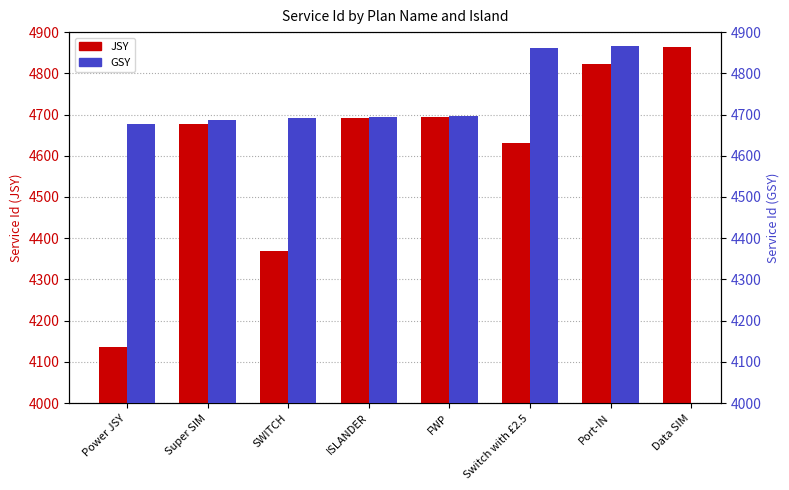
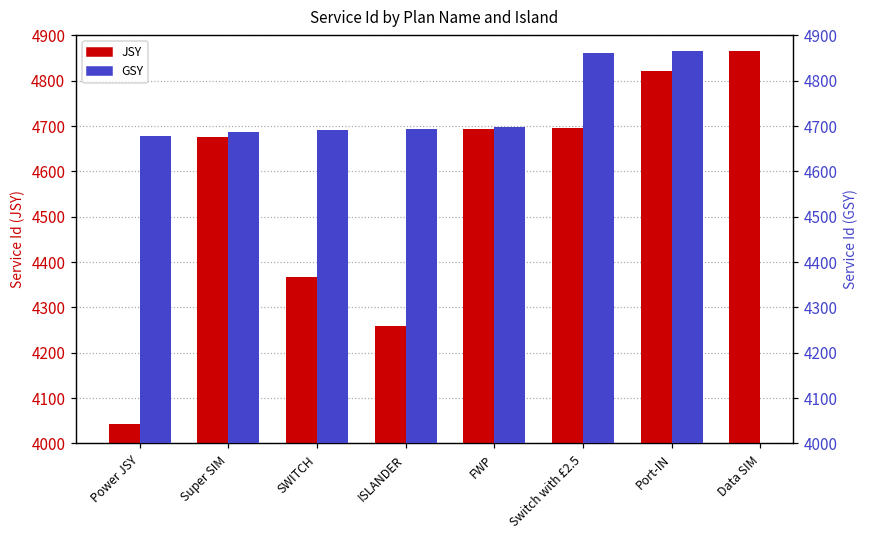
  {
    "JSY": {
-     "Power JSY": 4140,
+     "Power JSY": 4040,
      "Super SIM": 4680,
      "SWITCH": 4370,
-     "ISLANDER": 4690,
+     "ISLANDER": 4260,
      "FWP": 4690,
-     "Switch with £2.5": 4630,
+     "Switch with £2.5": 4700,
      "Port-IN": 4820,
      "Data SIM": 4870
    }
  }
